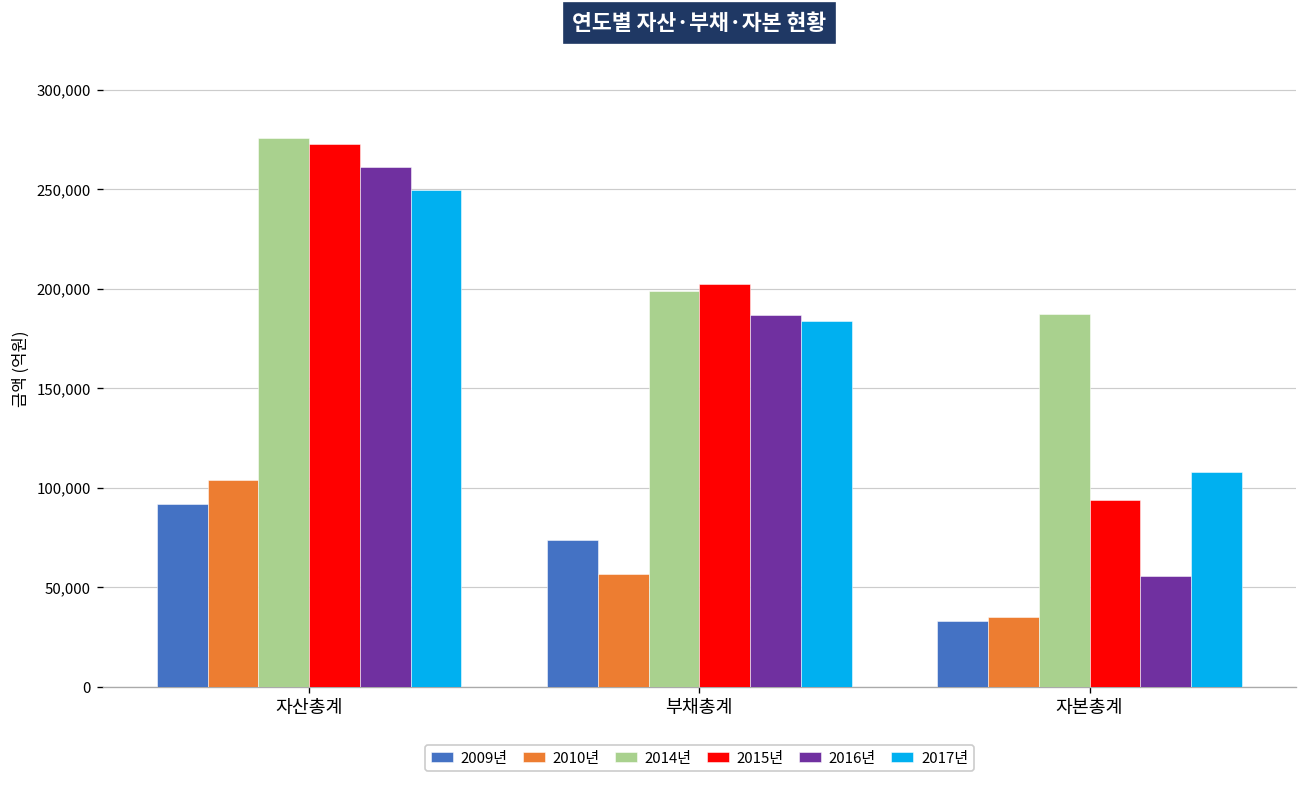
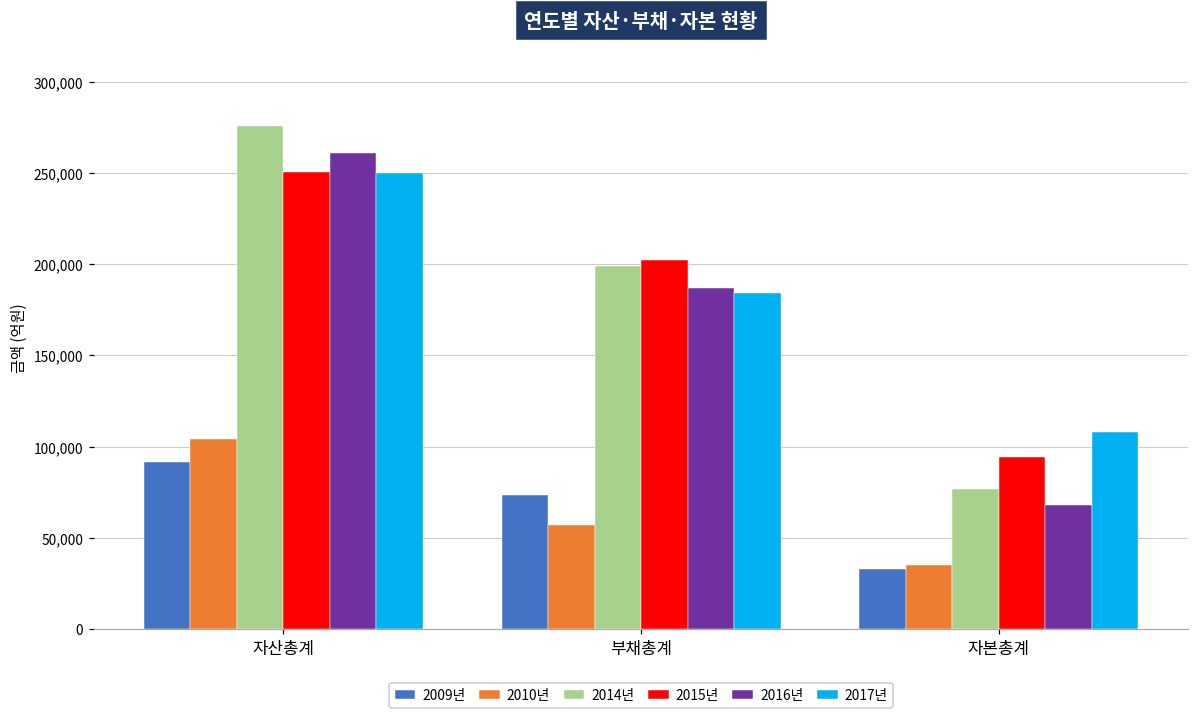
  {
    "2009년": {
      "자산총계": "92,000",
      "부채총계": "74,000",
      "자본총계": "33,000"
    },
    "2010년": {
      "자산총계": "104,000",
      "부채총계": "57,000",
      "자본총계": "35,000"
    },
    "2014년": {
      "자산총계": "276,000",
      "부채총계": "199,000",
-     "자본총계": "187,000"
+     "자본총계": "77,000"
    },
    "2015년": {
-     "자산총계": "273,000",
+     "자산총계": "251,000",
      "부채총계": "202,000",
      "자본총계": "94,000"
    },
    "2016년": {
      "자산총계": "261,000",
      "부채총계": "187,000",
-     "자본총계": "55,000"
+     "자본총계": "68,000"
    },
    "2017년": {
      "자산총계": "250,000",
      "부채총계": "184,000",
      "자본총계": "108,000"
    }
  }
